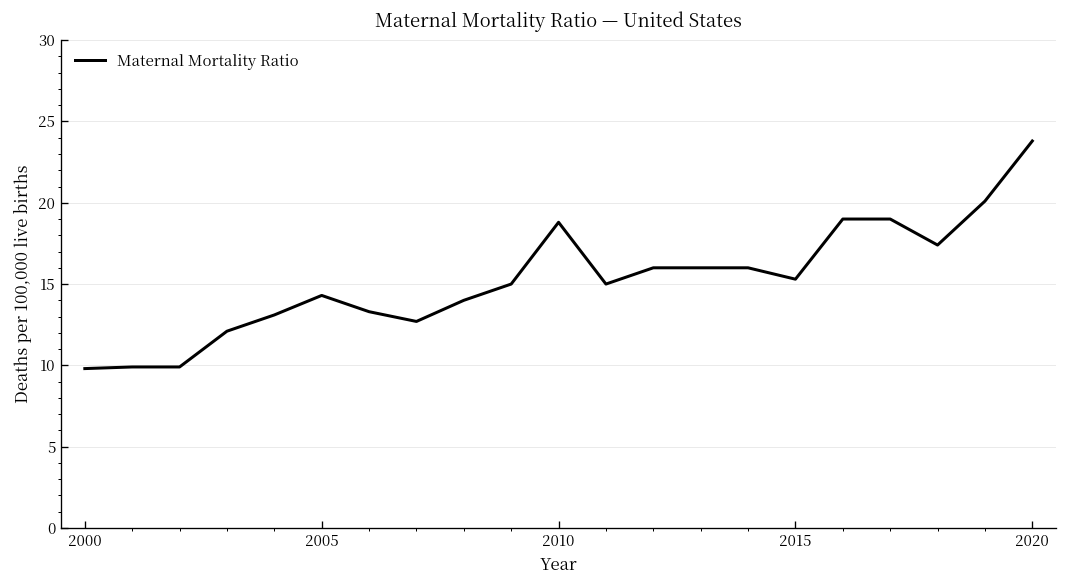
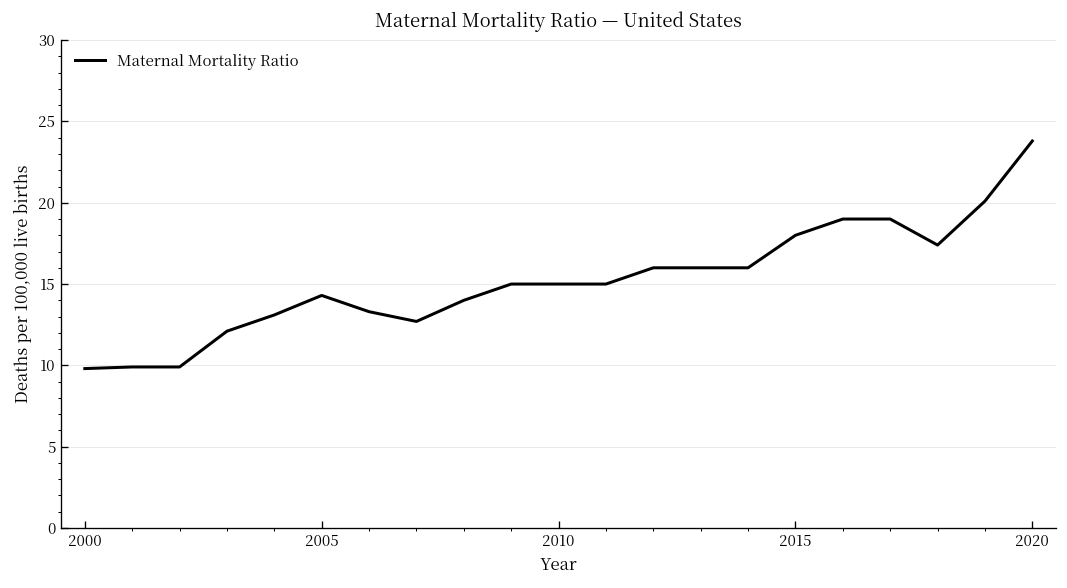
  {
    "2000": 9.8,
    "2005": 14.3,
-   "2010": 18.8,
-   "2015": 15.3,
+   "2010": 15.0,
+   "2015": 18.0,
    "2020": 23.8
  }
